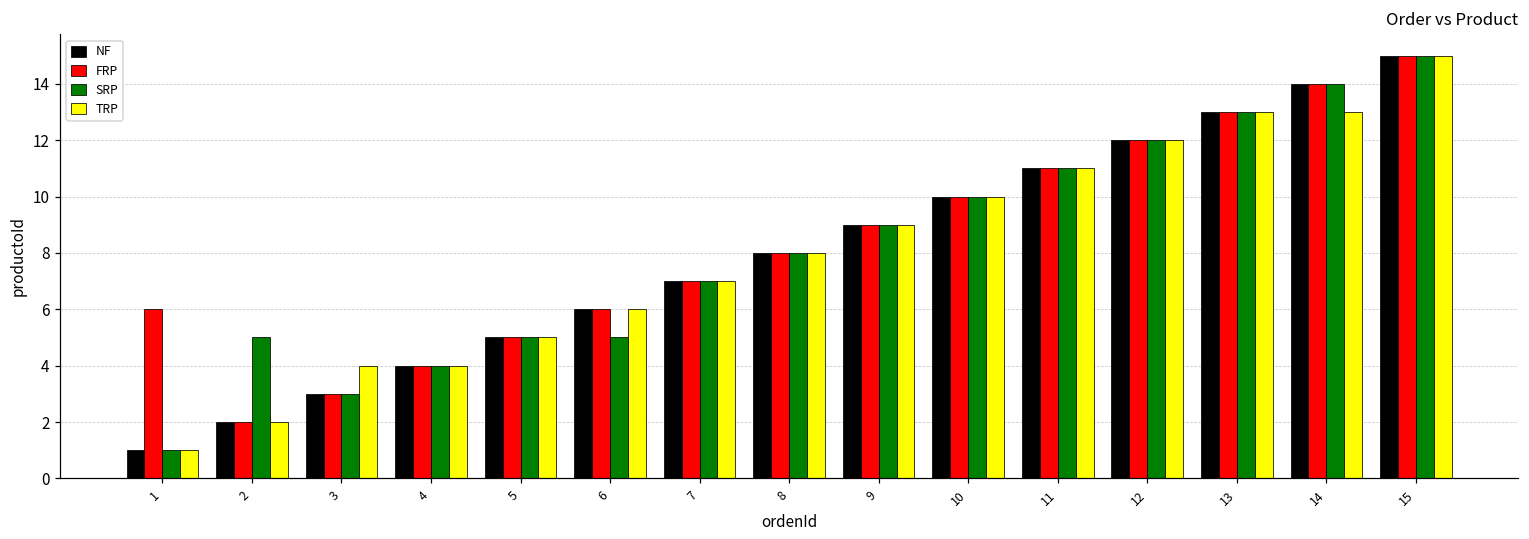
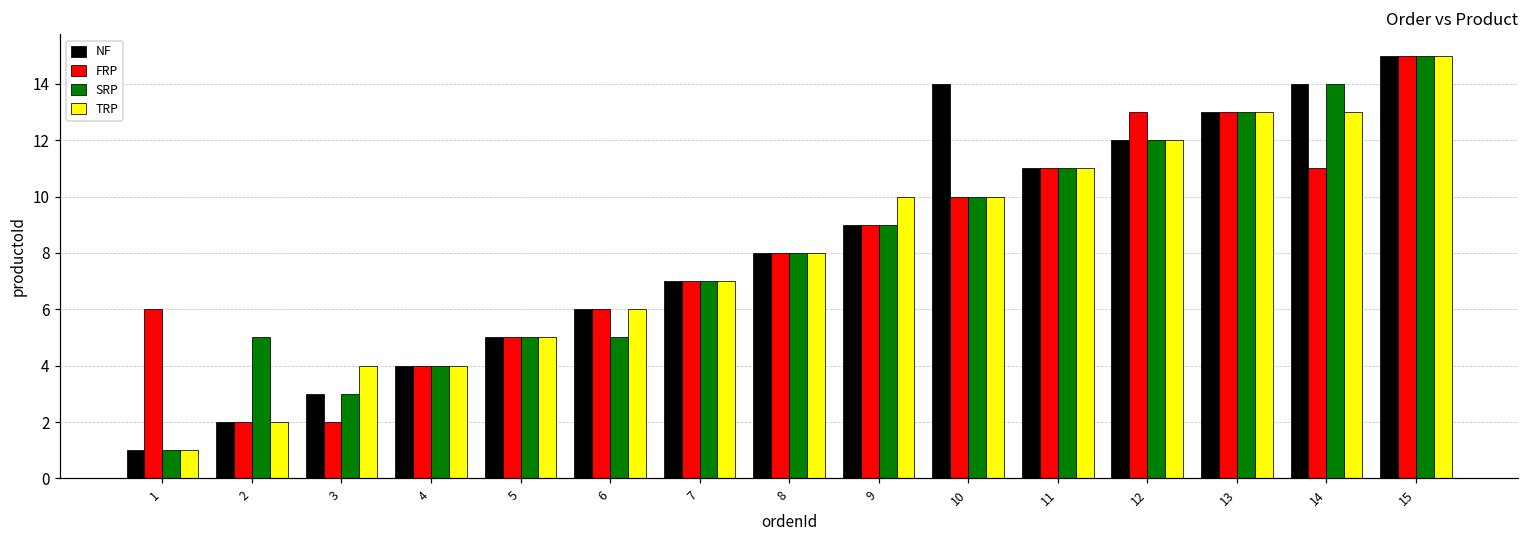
  {
    "NF": {
      "1": 1,
      "2": 2,
      "3": 3,
      "4": 4,
      "5": 5,
      "6": 6,
      "7": 7,
      "8": 8,
      "9": 9,
-     "10": 10,
+     "10": 14,
      "11": 11,
      "12": 12,
      "13": 13,
      "14": 14,
      "15": 15
    },
    "FRP": {
      "1": 6,
      "2": 2,
-     "3": 3,
+     "3": 2,
      "4": 4,
      "5": 5,
      "6": 6,
      "7": 7,
      "8": 8,
      "9": 9,
      "10": 10,
      "11": 11,
-     "12": 12,
+     "12": 13,
      "13": 13,
-     "14": 14,
+     "14": 11,
      "15": 15
    },
    "SRP": {
      "1": 1,
      "2": 5,
      "3": 3,
      "4": 4,
      "5": 5,
      "6": 5,
      "7": 7,
      "8": 8,
      "9": 9,
      "10": 10,
      "11": 11,
      "12": 12,
      "13": 13,
      "14": 14,
      "15": 15
    },
    "TRP": {
      "1": 1,
      "2": 2,
      "3": 4,
      "4": 4,
      "5": 5,
      "6": 6,
      "7": 7,
      "8": 8,
-     "9": 9,
+     "9": 10,
      "10": 10,
      "11": 11,
      "12": 12,
      "13": 13,
      "14": 13,
      "15": 15
    }
  }
